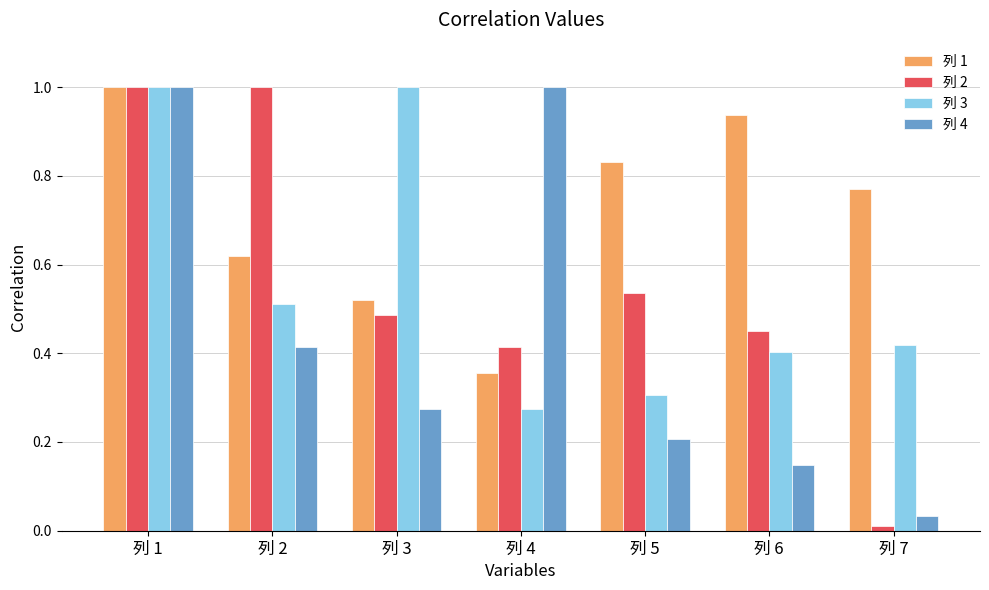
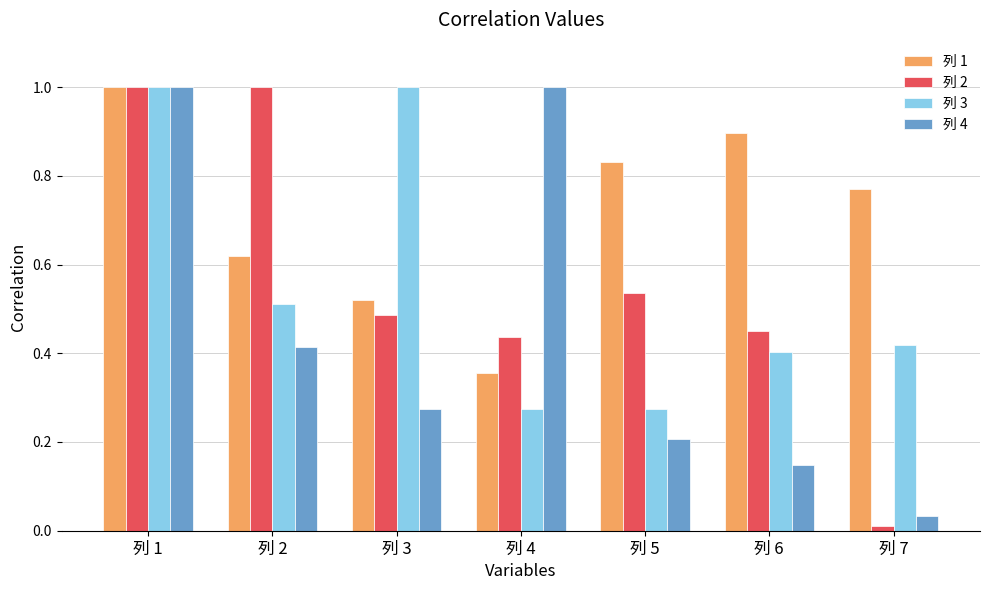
  {
    "列 1": {
      "列 1": 1.00,
      "列 2": 0.62,
      "列 3": 0.52,
      "列 4": 0.36,
      "列 5": 0.83,
-     "列 6": 0.94,
+     "列 6": 0.90,
      "列 7": 0.77
    },
    "列 2": {
      "列 1": 1.00,
      "列 2": 1.00,
      "列 3": 0.49,
-     "列 4": 0.41,
+     "列 4": 0.44,
      "列 5": 0.54,
      "列 6": 0.45,
      "列 7": 0.01
    },
    "列 3": {
      "列 1": 1.00,
      "列 2": 0.51,
      "列 3": 1.00,
      "列 4": 0.27,
-     "列 5": 0.31,
+     "列 5": 0.27,
      "列 6": 0.40,
      "列 7": 0.42
    },
    "列 4": {
      "列 1": 1.00,
      "列 2": 0.41,
      "列 3": 0.27,
      "列 4": 1.00,
      "列 5": 0.21,
      "列 6": 0.15,
      "列 7": 0.03
    }
  }
